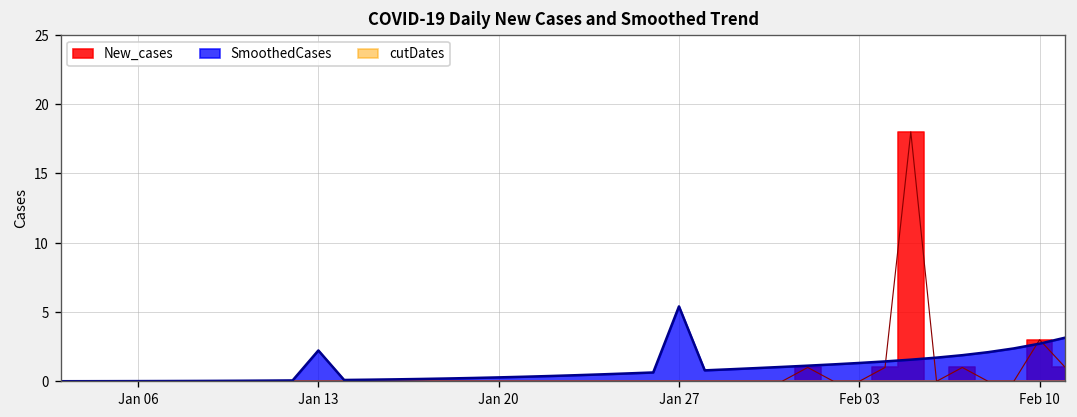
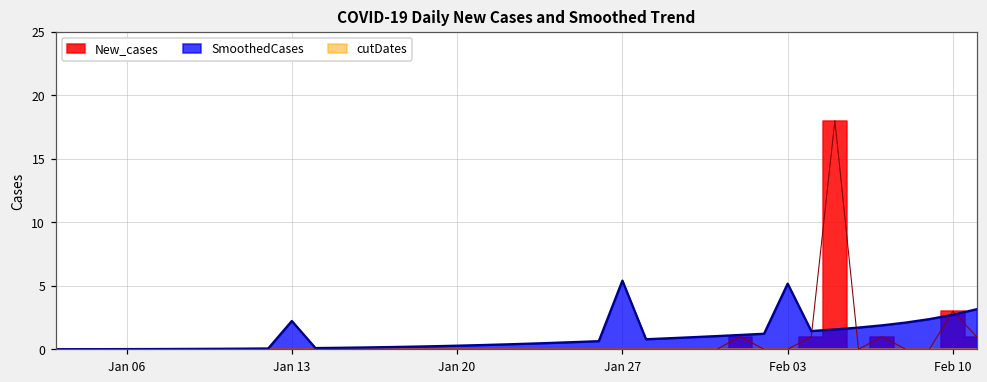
  {
    "SmoothedCases": {
      "Jan 13": 2.2,
      "Jan 20": 0.3,
      "Jan 27": 5.4,
-     "Feb 03": 1.3,
+     "Feb 03": 5.2,
      "Feb 10": 2.7
    },
    "cutDates": {
      "Feb 10": 0.0
    }
  }
